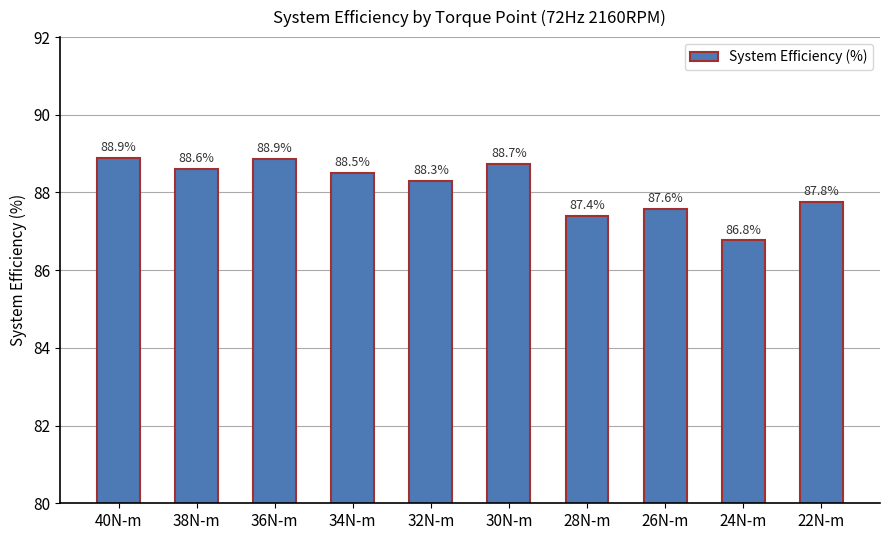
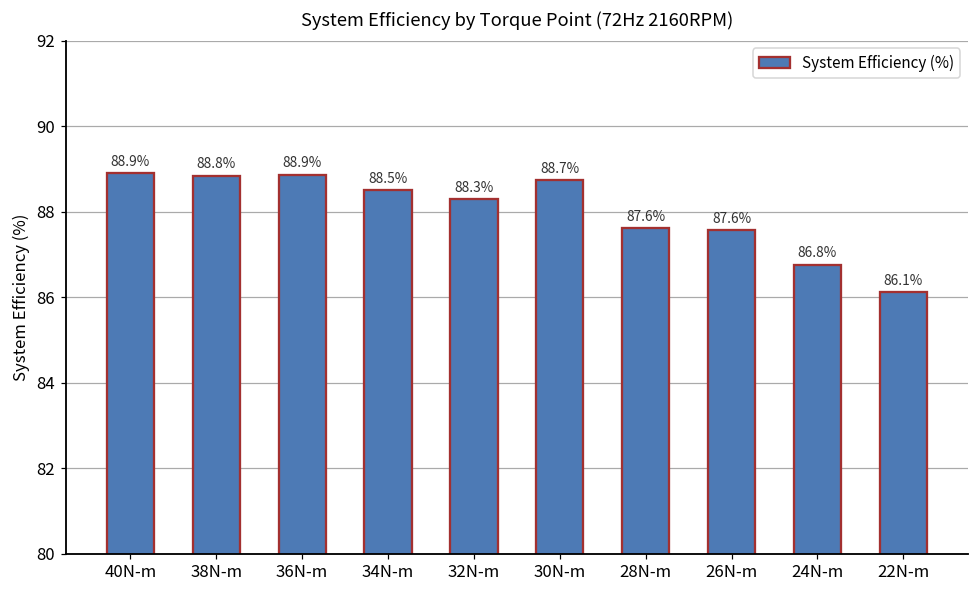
  {
    "40N-m": "88.9%",
-   "38N-m": "88.6%",
+   "38N-m": "88.8%",
    "36N-m": "88.9%",
    "34N-m": "88.5%",
    "32N-m": "88.3%",
    "30N-m": "88.7%",
-   "28N-m": "87.4%",
+   "28N-m": "87.6%",
    "26N-m": "87.6%",
    "24N-m": "86.8%",
-   "22N-m": "87.8%"
+   "22N-m": "86.1%"
  }
